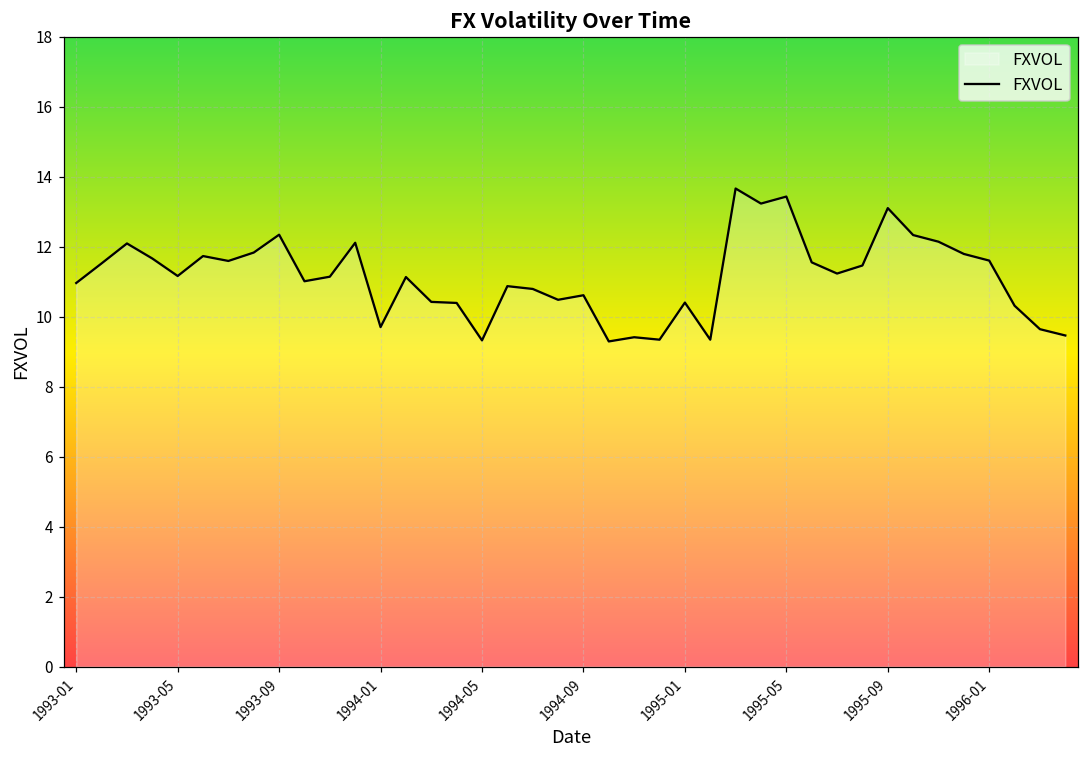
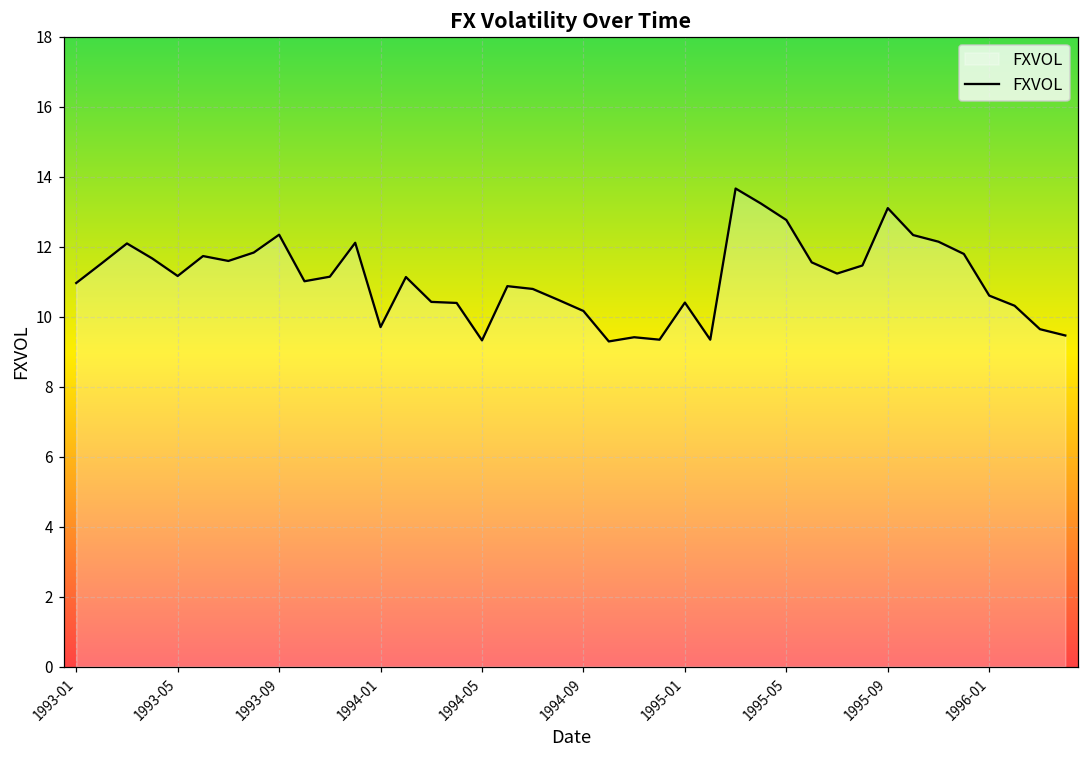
  {
    "1993-01": 11.0,
    "1993-05": 11.2,
    "1993-09": 12.3,
    "1994-01": 9.7,
    "1994-05": 9.3,
-   "1994-09": 10.6,
+   "1994-09": 10.2,
    "1995-01": 10.4,
-   "1995-05": 13.4,
+   "1995-05": 12.8,
    "1995-09": 13.1,
-   "1996-01": 11.6
+   "1996-01": 10.6
  }
